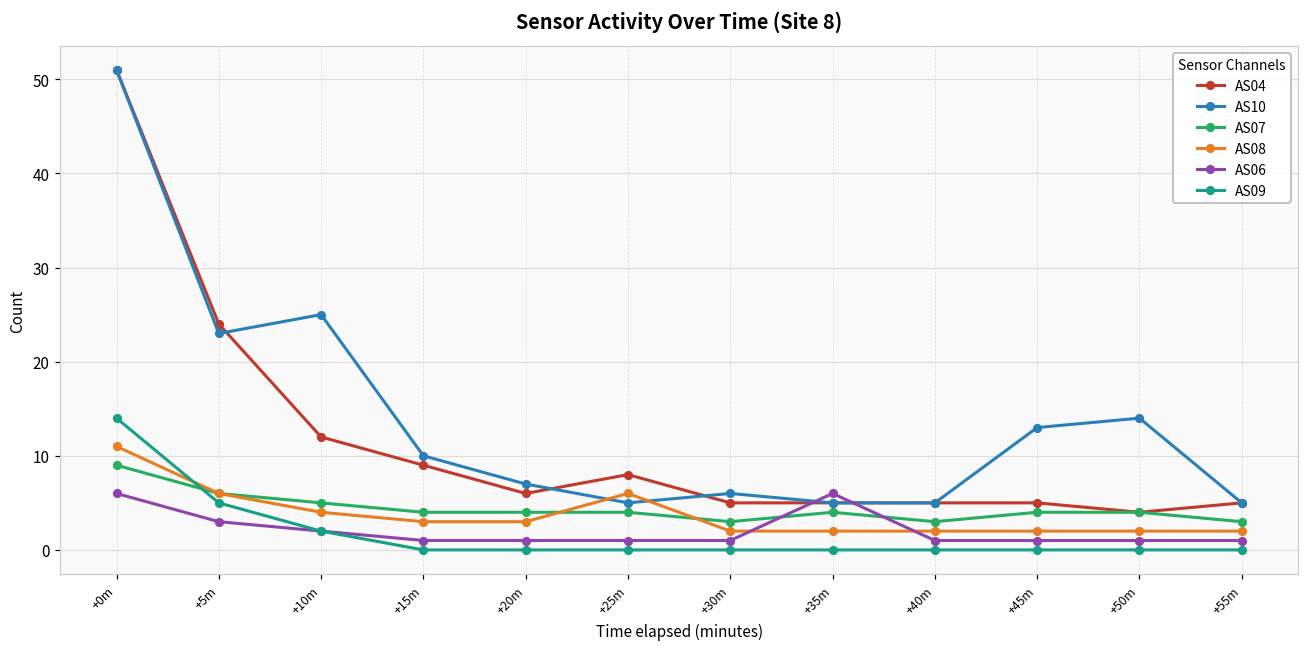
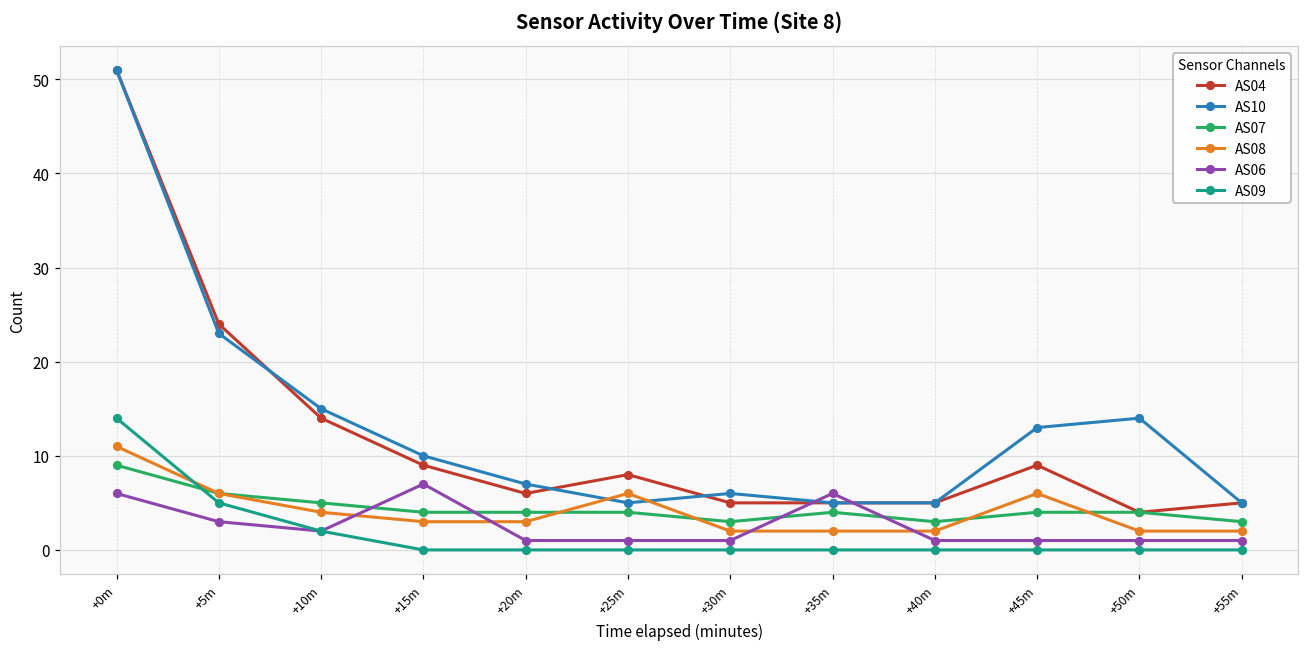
  {
    "AS04": {
      "+5m": 24,
-     "+10m": 12,
+     "+10m": 14,
      "+15m": 9,
      "+20m": 6,
      "+25m": 8,
      "+30m": 5,
-     "+45m": 5
+     "+45m": 9
    },
    "AS10": {
      "+5m": 23,
-     "+10m": 25,
+     "+10m": 15,
      "+15m": 10,
      "+20m": 7,
      "+25m": 5,
      "+30m": 6,
      "+45m": 13,
      "+50m": 14
    },
    "AS08": {
      "+0m": 11,
      "+10m": 4,
      "+15m": 3,
      "+20m": 3,
      "+25m": 6,
      "+30m": 2,
      "+35m": 2,
      "+40m": 2,
-     "+45m": 2,
+     "+45m": 6,
      "+50m": 2,
      "+55m": 2
    },
    "AS06": {
      "+0m": 6,
      "+5m": 3,
-     "+15m": 1,
+     "+15m": 7,
      "+20m": 1,
      "+25m": 1,
      "+30m": 1,
      "+35m": 6,
      "+40m": 1,
      "+45m": 1,
      "+50m": 1,
      "+55m": 1
    }
  }
